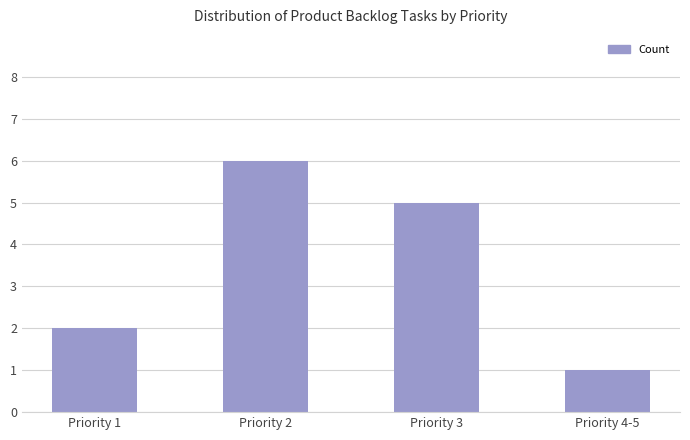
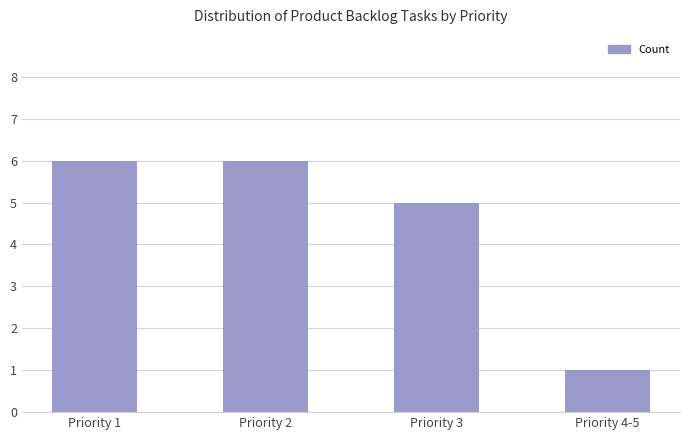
  {
-   "Priority 1": 2,
+   "Priority 1": 6,
    "Priority 2": 6,
    "Priority 3": 5,
    "Priority 4-5": 1
  }
